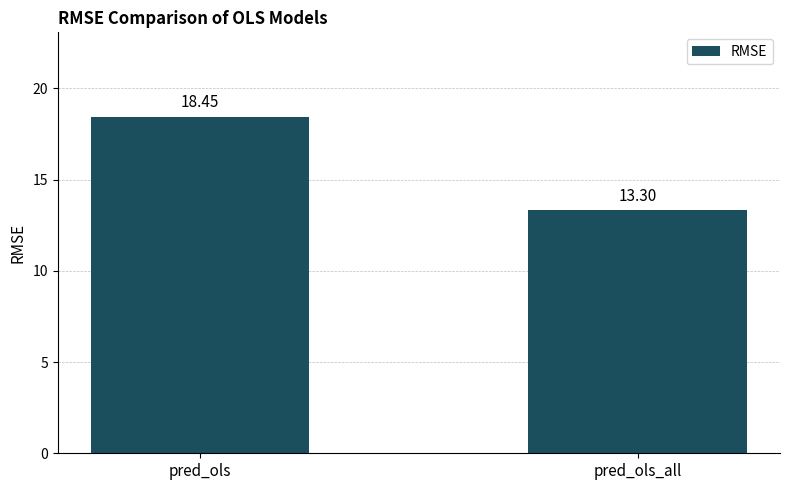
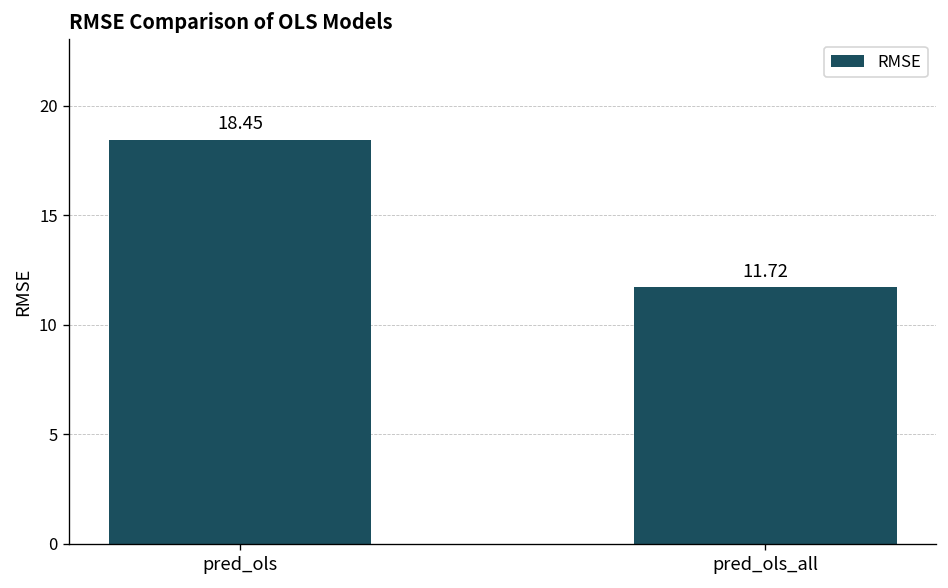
  {
    "pred_ols": 18.45,
-   "pred_ols_all": 13.30
+   "pred_ols_all": 11.72
  }
